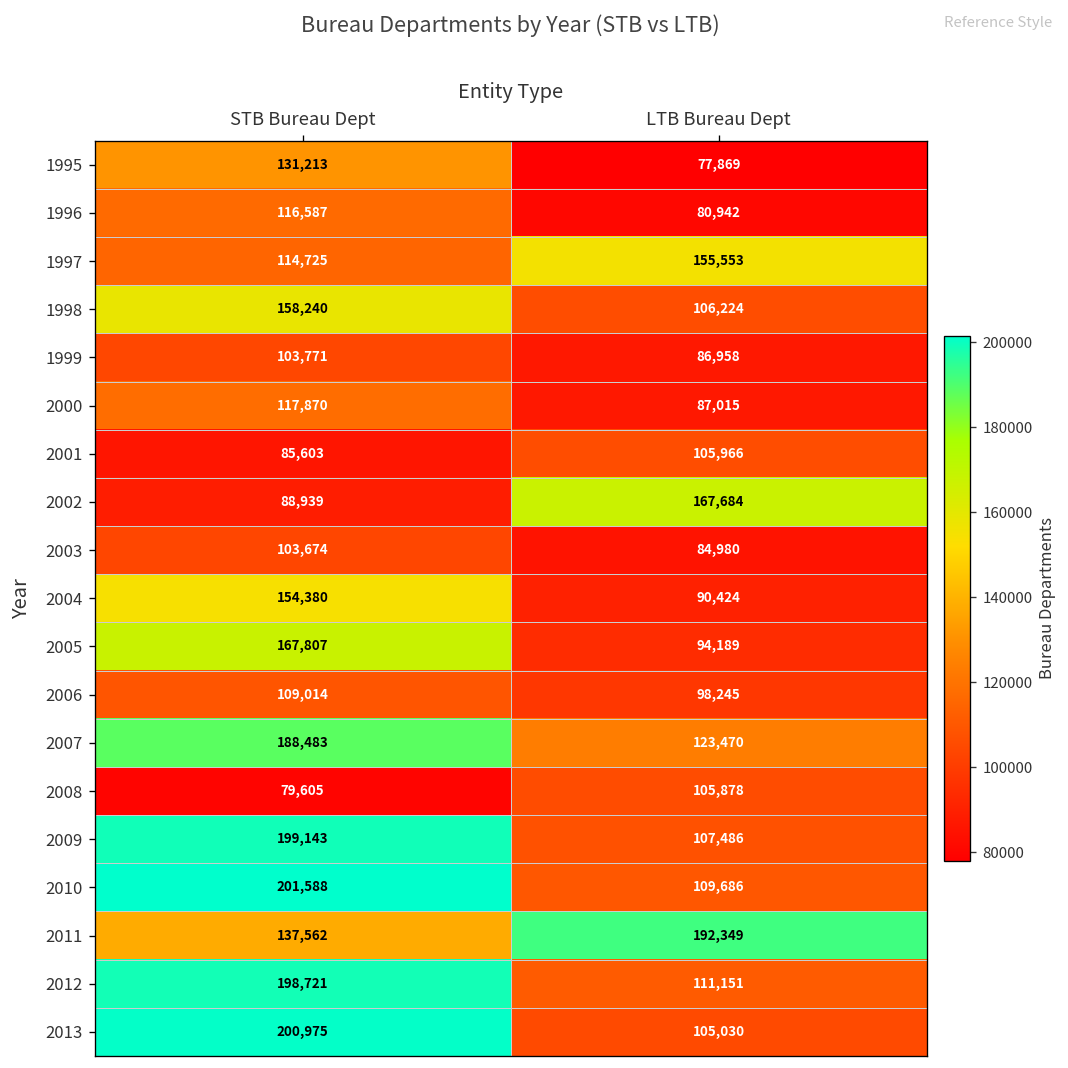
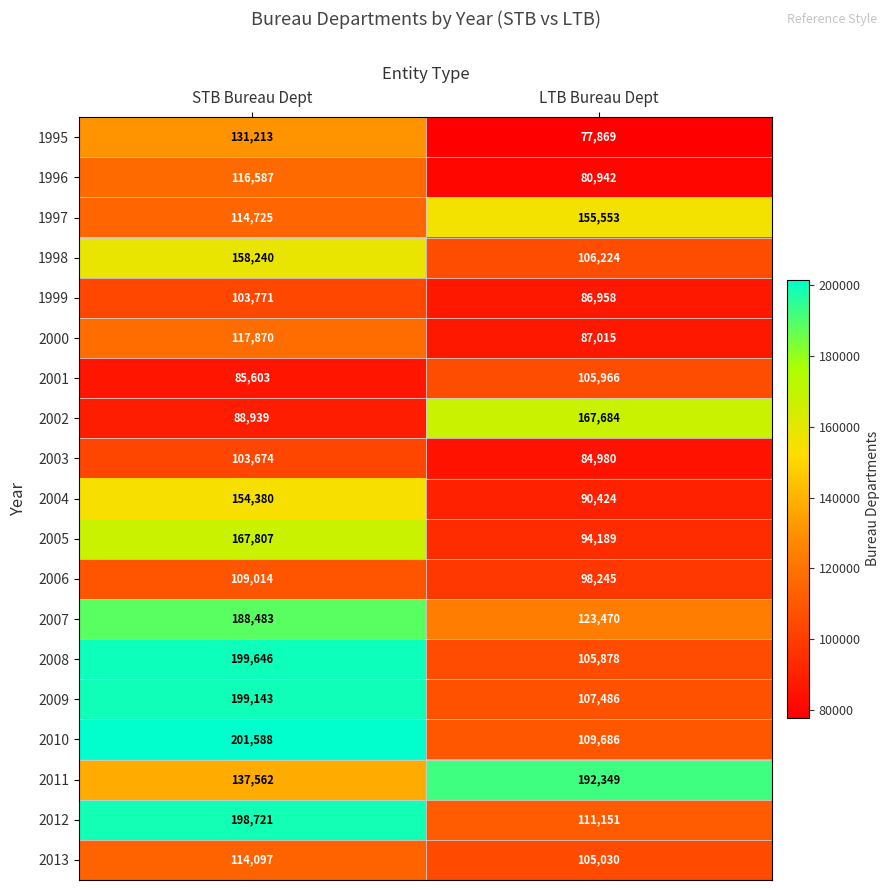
  {
    "1995": {
      "STB Bureau Dept": "131,213",
      "LTB Bureau Dept": "77,869"
    },
    "1996": {
      "STB Bureau Dept": "116,587",
      "LTB Bureau Dept": "80,942"
    },
    "1997": {
      "STB Bureau Dept": "114,725",
      "LTB Bureau Dept": "155,553"
    },
    "1998": {
      "STB Bureau Dept": "158,240",
      "LTB Bureau Dept": "106,224"
    },
    "1999": {
      "STB Bureau Dept": "103,771",
      "LTB Bureau Dept": "86,958"
    },
    "2000": {
      "STB Bureau Dept": "117,870",
      "LTB Bureau Dept": "87,015"
    },
    "2001": {
      "STB Bureau Dept": "85,603",
      "LTB Bureau Dept": "105,966"
    },
    "2002": {
      "STB Bureau Dept": "88,939",
      "LTB Bureau Dept": "167,684"
    },
    "2003": {
      "STB Bureau Dept": "103,674",
      "LTB Bureau Dept": "84,980"
    },
    "2004": {
      "STB Bureau Dept": "154,380",
      "LTB Bureau Dept": "90,424"
    },
    "2005": {
      "STB Bureau Dept": "167,807",
      "LTB Bureau Dept": "94,189"
    },
    "2006": {
      "STB Bureau Dept": "109,014",
      "LTB Bureau Dept": "98,245"
    },
    "2007": {
      "STB Bureau Dept": "188,483",
      "LTB Bureau Dept": "123,470"
    },
    "2008": {
-     "STB Bureau Dept": "79,605",
+     "STB Bureau Dept": "199,646",
      "LTB Bureau Dept": "105,878"
    },
    "2009": {
      "STB Bureau Dept": "199,143",
      "LTB Bureau Dept": "107,486"
    },
    "2010": {
      "STB Bureau Dept": "201,588",
      "LTB Bureau Dept": "109,686"
    },
    "2011": {
      "STB Bureau Dept": "137,562",
      "LTB Bureau Dept": "192,349"
    },
    "2012": {
      "STB Bureau Dept": "198,721",
      "LTB Bureau Dept": "111,151"
    },
    "2013": {
-     "STB Bureau Dept": "200,975",
+     "STB Bureau Dept": "114,097",
      "LTB Bureau Dept": "105,030"
    }
  }
